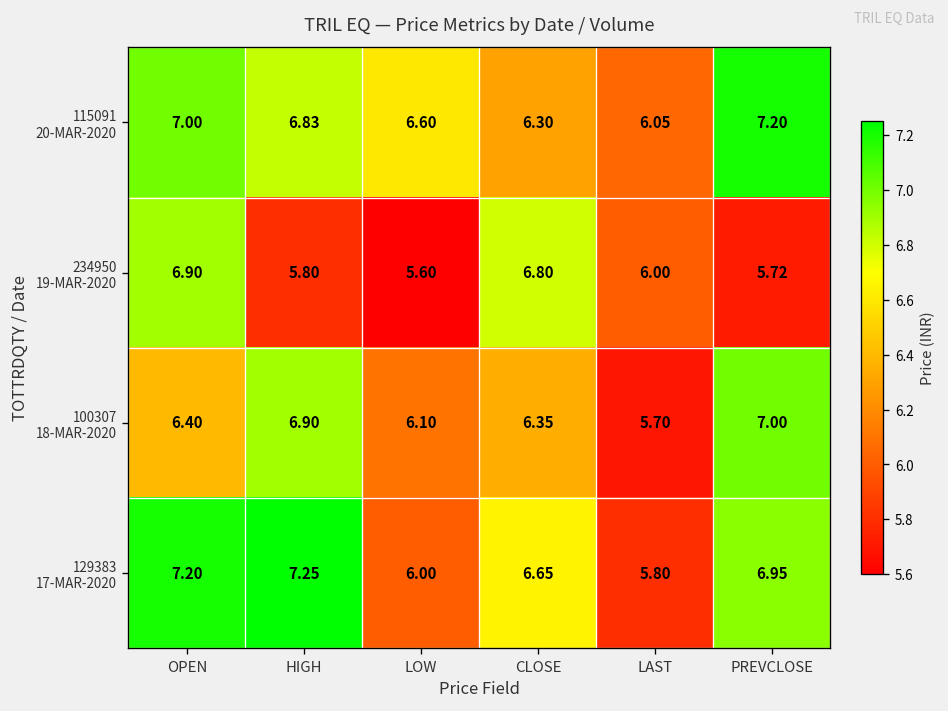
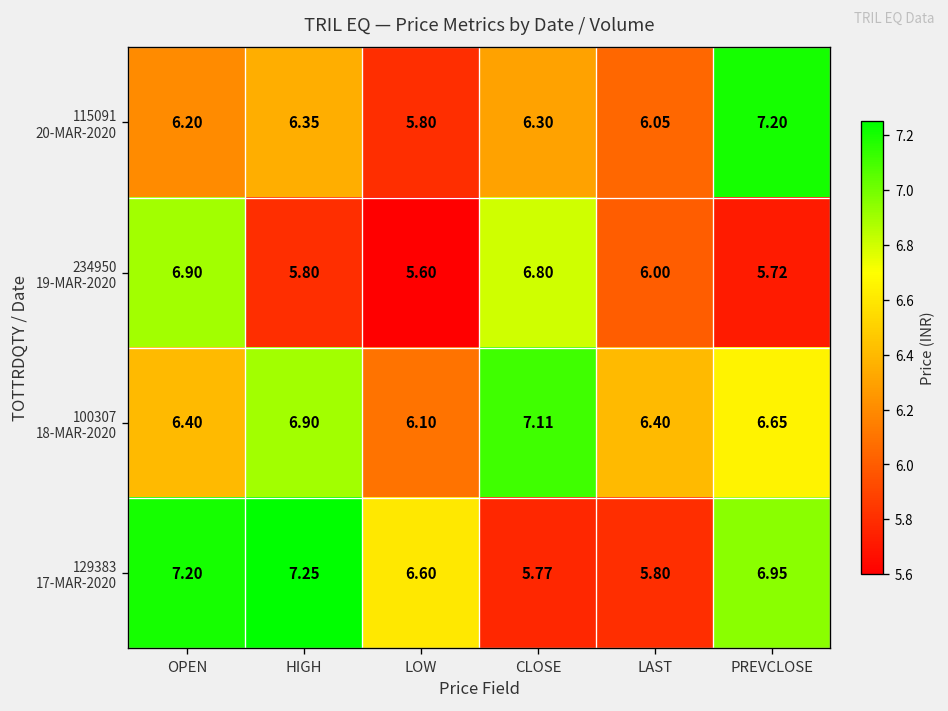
  {
    "115091 20-MAR-2020": {
-     "OPEN": 7.00,
-     "HIGH": 6.83,
-     "LOW": 6.60,
+     "OPEN": 6.20,
+     "HIGH": 6.35,
+     "LOW": 5.80,
      "CLOSE": 6.30,
      "LAST": 6.05,
      "PREVCLOSE": 7.20
    },
    "234950 19-MAR-2020": {
      "OPEN": 6.90,
      "HIGH": 5.80,
      "LOW": 5.60,
      "CLOSE": 6.80,
      "LAST": 6.00,
      "PREVCLOSE": 5.72
    },
    "100307 18-MAR-2020": {
      "OPEN": 6.40,
      "HIGH": 6.90,
      "LOW": 6.10,
-     "CLOSE": 6.35,
-     "LAST": 5.70,
-     "PREVCLOSE": 7.00
+     "CLOSE": 7.11,
+     "LAST": 6.40,
+     "PREVCLOSE": 6.65
    },
    "129383 17-MAR-2020": {
      "OPEN": 7.20,
      "HIGH": 7.25,
-     "LOW": 6.00,
-     "CLOSE": 6.65,
+     "LOW": 6.60,
+     "CLOSE": 5.77,
      "LAST": 5.80,
      "PREVCLOSE": 6.95
    }
  }
